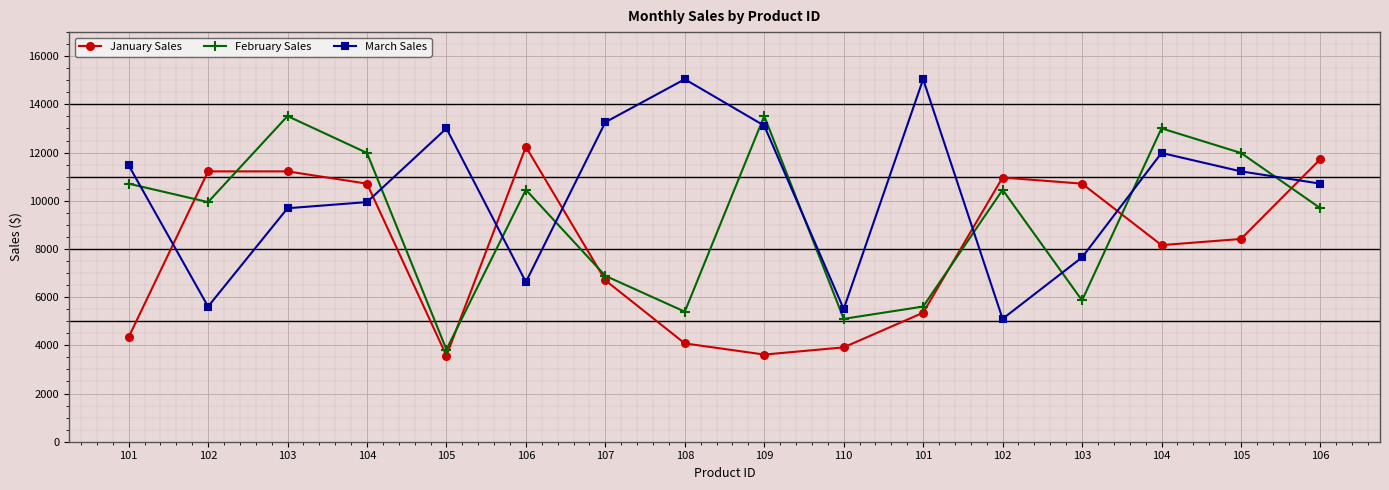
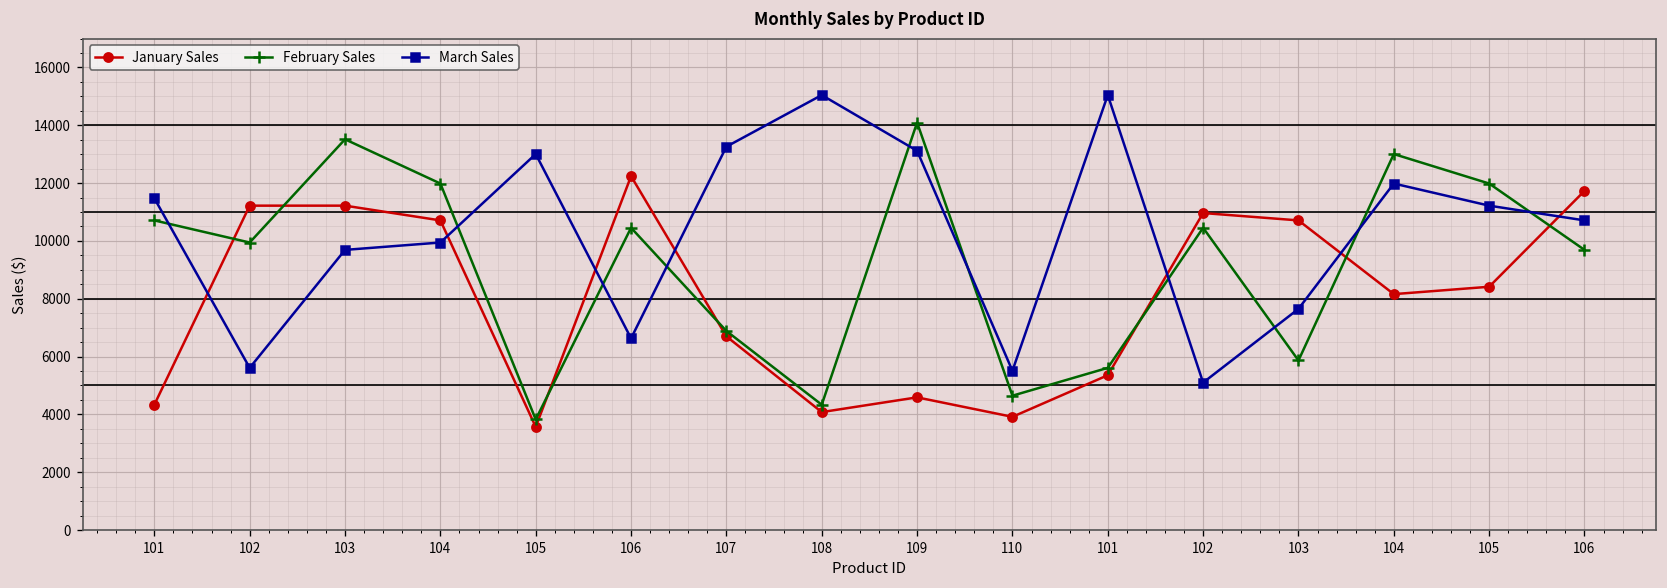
  {
    "January Sales": {
      "107": 6700,
      "108": 4100,
-     "109": 3600,
+     "109": 4600,
      "110": 3900
    },
    "February Sales": {
      "107": 6900,
-     "108": 5400,
-     "109": 13500,
-     "110": 5100
+     "108": 4300,
+     "109": 14100,
+     "110": 4600
    },
    "March Sales": {
      "107": 13300,
      "108": 15000,
      "109": 13100,
      "110": 5500
    }
  }
